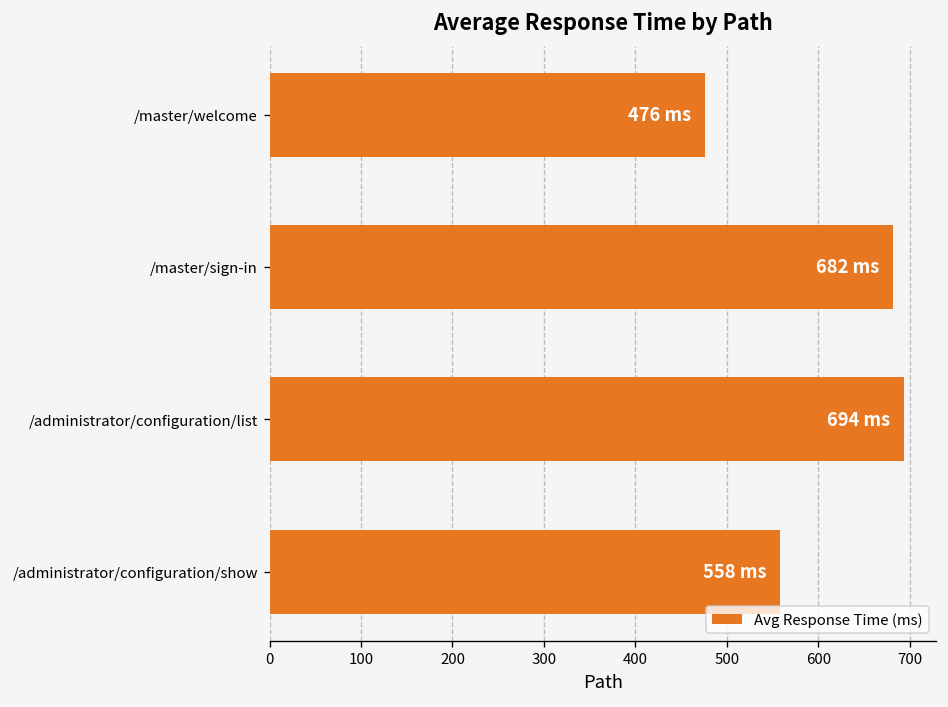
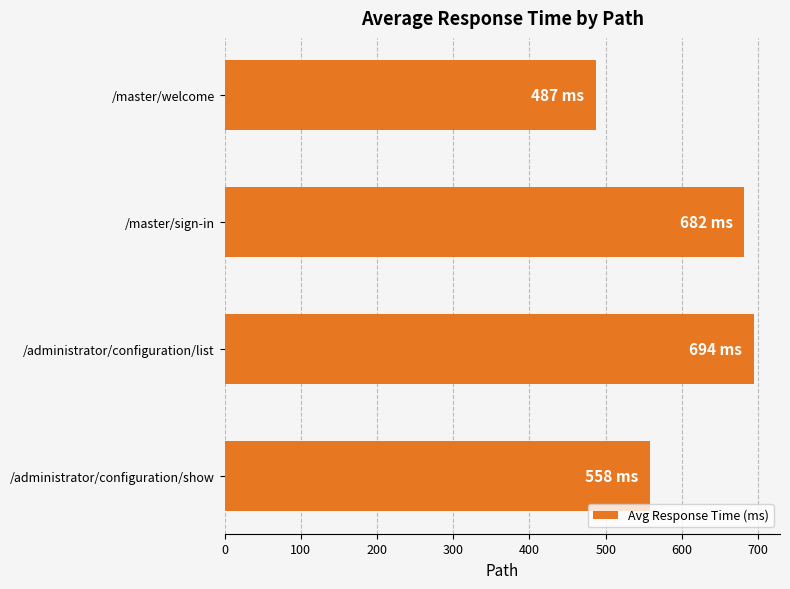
  {
-   "/master/welcome": 476,
+   "/master/welcome": 487,
    "/master/sign-in": 682,
    "/administrator/configuration/list": 694,
    "/administrator/configuration/show": 558
  }
